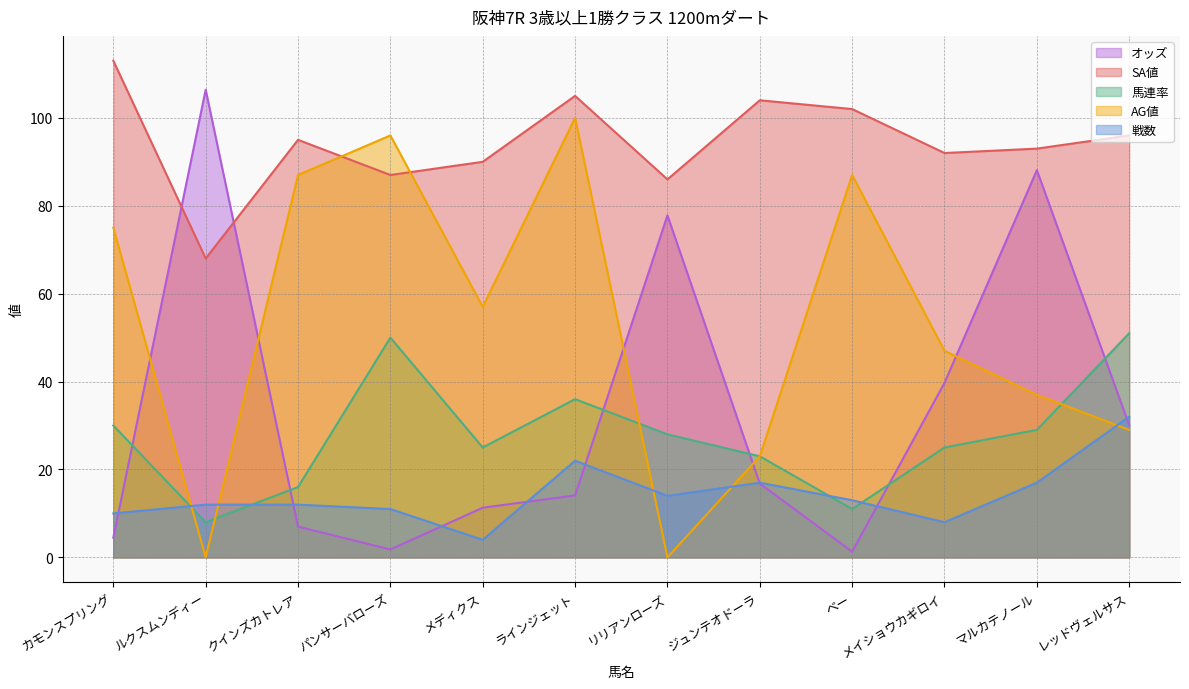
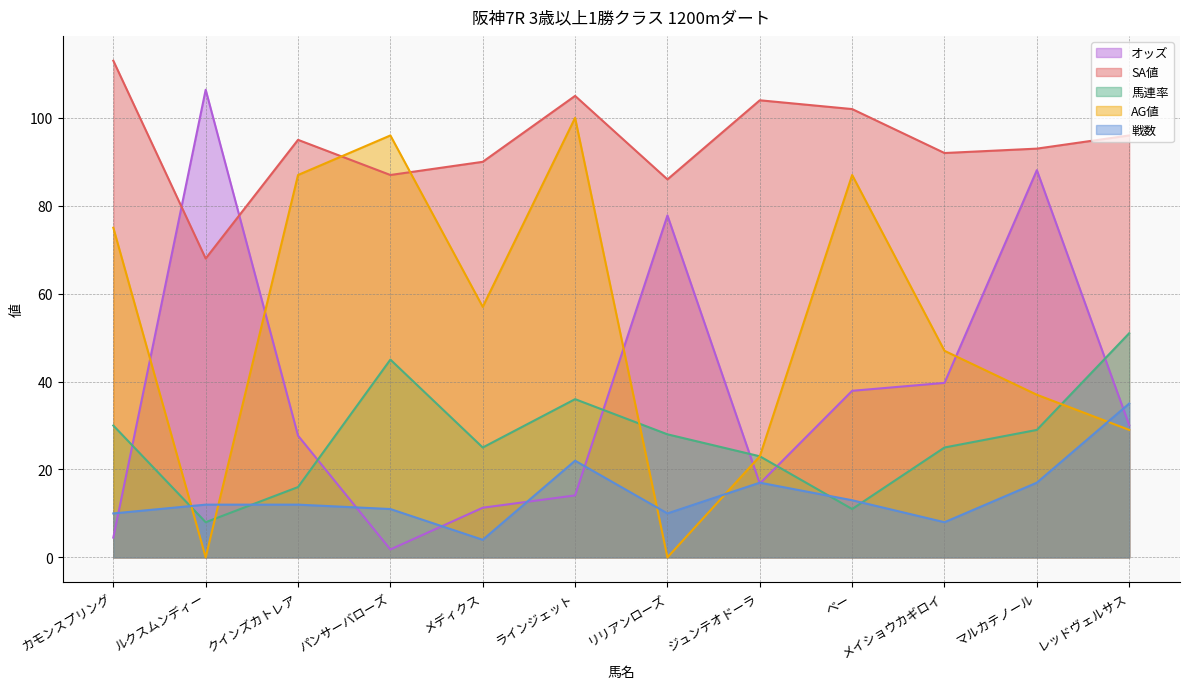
  {
    "オッズ": {
      "カモンスプリング": 5,
      "ルクスムンディー": 106,
-     "クインズカトレア": 7,
+     "クインズカトレア": 28,
      "パンサーバローズ": 2,
      "メディクス": 11,
      "ラインジェット": 14,
      "リリアンローズ": 78,
-     "ベー": 1,
+     "ベー": 38,
      "メイショウカギロイ": 40,
      "マルカテノール": 88,
      "レッドヴェルサス": 30
    },
    "SA値": {
      "カモンスプリング": 113,
      "ルクスムンディー": 68,
      "クインズカトレア": 95,
      "パンサーバローズ": 87,
      "メディクス": 90,
      "ラインジェット": 105,
      "リリアンローズ": 86,
      "ジュンテオドーラ": 104,
      "ベー": 102,
      "メイショウカギロイ": 92,
      "マルカテノール": 93
    },
    "馬連率": {
      "カモンスプリング": 30,
      "ルクスムンディー": 8,
      "クインズカトレア": 16,
-     "パンサーバローズ": 50,
+     "パンサーバローズ": 45,
      "メディクス": 25,
      "ラインジェット": 36,
      "リリアンローズ": 28,
      "ベー": 11,
      "メイショウカギロイ": 25,
      "マルカテノール": 29,
      "レッドヴェルサス": 51
    },
    "AG値": {
      "カモンスプリング": 75,
      "ルクスムンディー": 0,
      "クインズカトレア": 87,
      "パンサーバローズ": 96,
      "メディクス": 57,
      "ラインジェット": 100,
      "リリアンローズ": 0,
      "ベー": 87,
      "メイショウカギロイ": 47,
      "マルカテノール": 37,
      "レッドヴェルサス": 29
    },
    "戦数": {
      "カモンスプリング": 10,
      "ルクスムンディー": 12,
      "クインズカトレア": 12,
      "パンサーバローズ": 11,
      "メディクス": 4,
      "ラインジェット": 22,
-     "リリアンローズ": 14,
+     "リリアンローズ": 10,
      "ベー": 13,
      "メイショウカギロイ": 8,
      "マルカテノール": 17,
-     "レッドヴェルサス": 32
+     "レッドヴェルサス": 35
    }
  }
